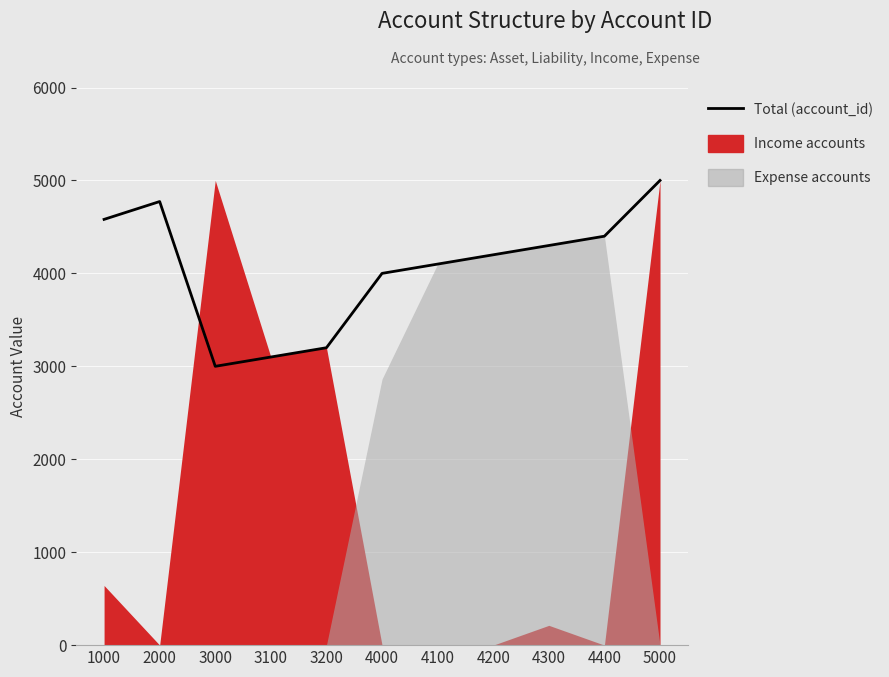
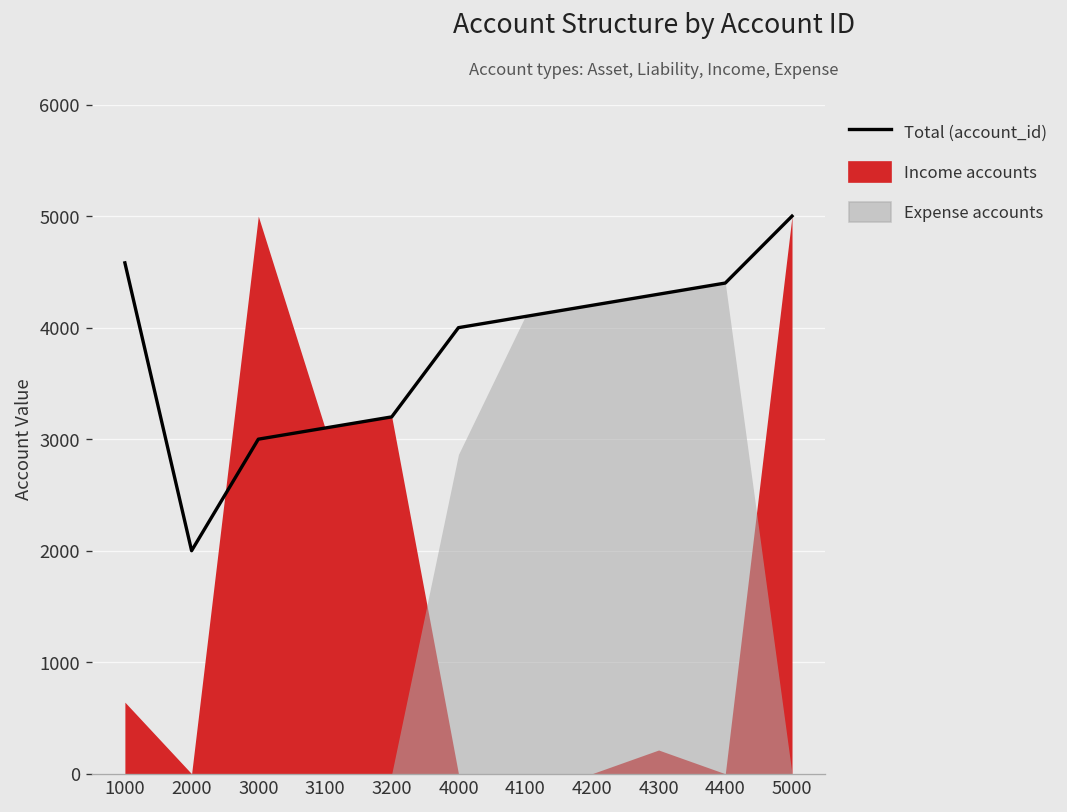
  {
    "Total (account_id)": {
      "1000": 4600,
-     "2000": 4800,
+     "2000": 2000,
      "3000": 3000,
      "4000": 4000
    },
    "Income accounts": {
      "1000": 600,
      "3000": 5000,
      "4000": 0,
      "4100": 0,
      "4200": 0,
      "4300": 200,
      "4400": 0
    },
    "Expense accounts": {
      "1000": 0,
      "3000": 0,
      "3100": 0,
      "3200": 0,
      "4000": 2900,
      "5000": 0
    }
  }
